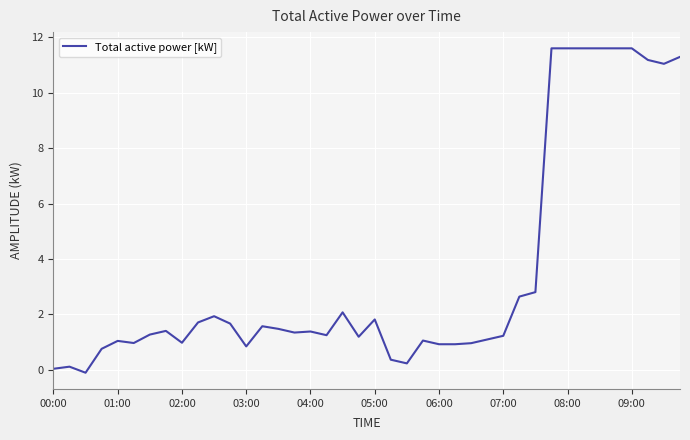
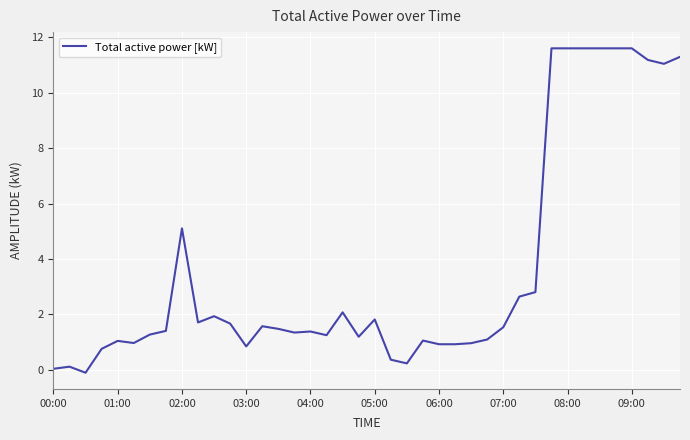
  {
    "00:00": 0.0,
    "01:00": 1.0,
-   "02:00": 1.0,
+   "02:00": 5.1,
    "03:00": 0.8,
    "04:00": 1.4,
    "05:00": 1.8,
    "06:00": 0.9,
-   "07:00": 1.2,
+   "07:00": 1.5,
    "08:00": 11.6,
    "09:00": 11.6
  }
